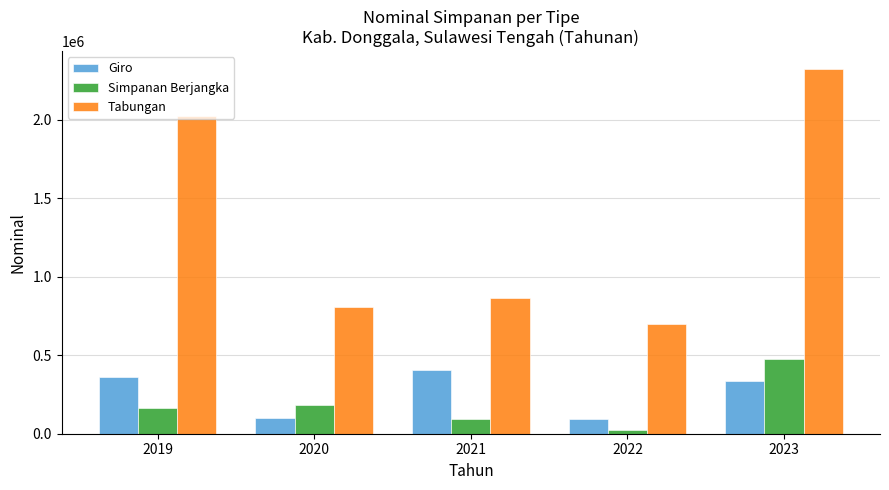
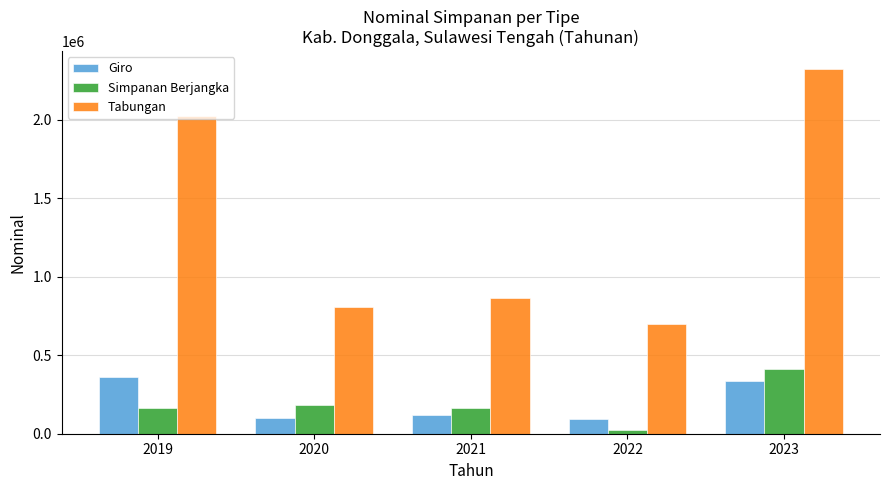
  {
    "Giro": {
      "2019": 360000,
      "2020": 100000,
-     "2021": 400000,
+     "2021": 120000,
      "2022": 90000,
      "2023": 340000
    },
    "Simpanan Berjangka": {
      "2019": 160000,
      "2020": 180000,
-     "2021": 90000,
+     "2021": 170000,
      "2022": 30000,
-     "2023": 480000
+     "2023": 410000
    },
    "Tabungan": {
      "2020": 810000,
      "2021": 870000,
      "2022": 700000,
      "2023": 2320000
    }
  }
